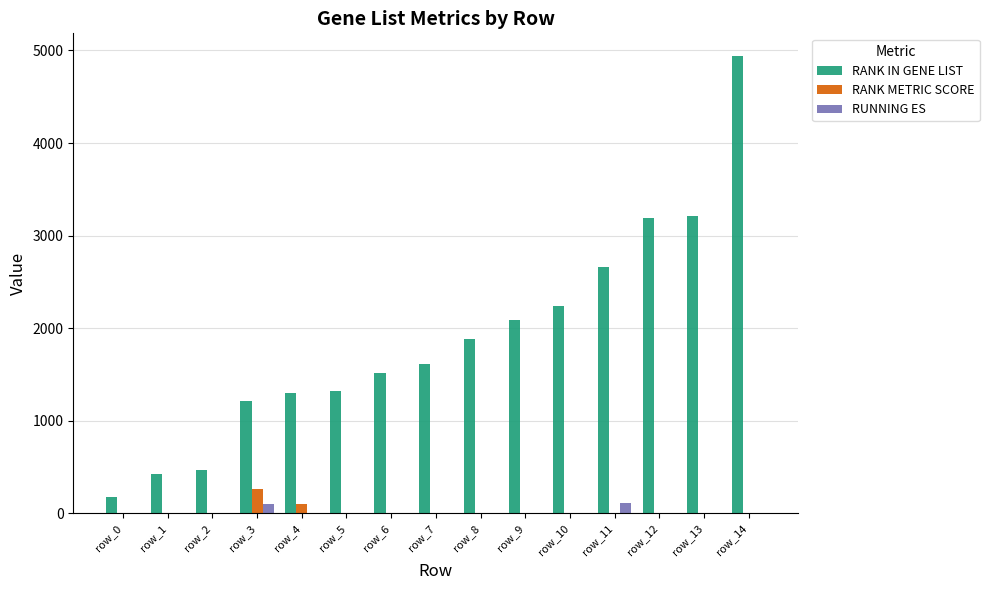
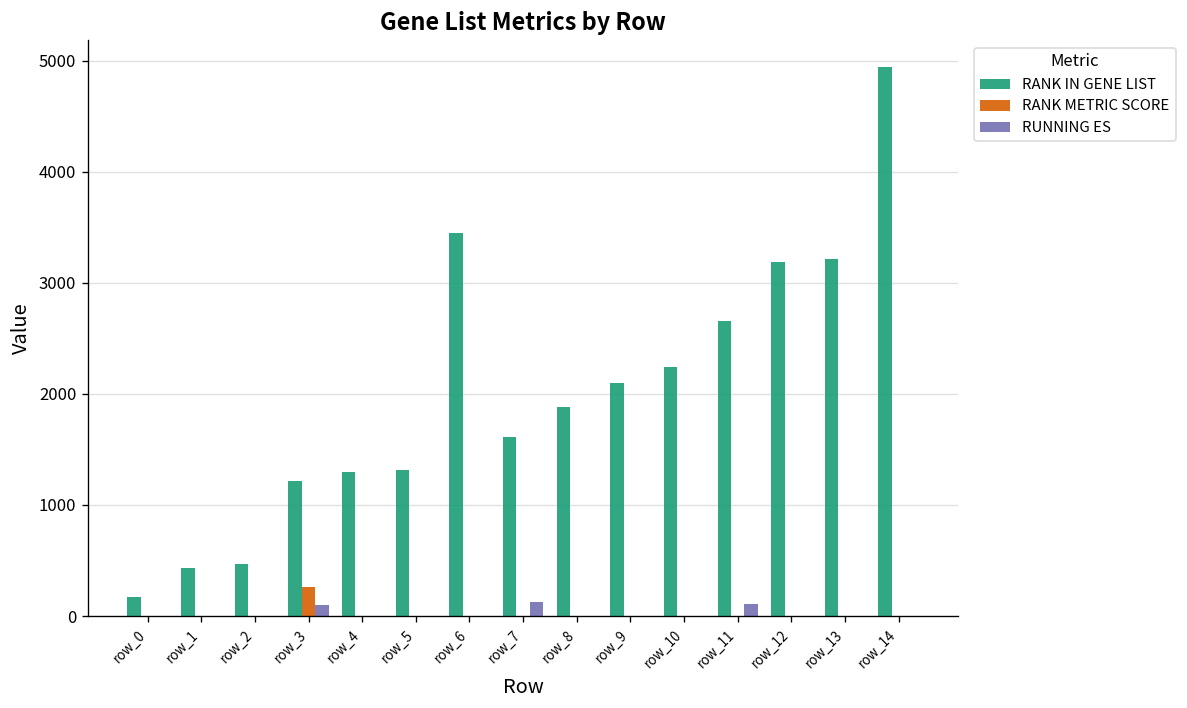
  {
    "RANK IN GENE LIST": {
      "row_0": 200,
      "row_1": 400,
      "row_2": 500,
      "row_3": 1200,
      "row_4": 1300,
      "row_5": 1300,
-     "row_6": 1500,
+     "row_6": 3400,
      "row_7": 1600,
      "row_8": 1900,
      "row_9": 2100,
      "row_10": 2200,
      "row_11": 2700,
      "row_12": 3200,
      "row_13": 3200,
      "row_14": 4900
    },
    "RANK METRIC SCORE": {
      "row_3": 300,
-     "row_4": 100
+     "row_4": 0
    },
    "RUNNING ES": {
      "row_3": 100,
-     "row_7": 0,
+     "row_7": 100,
      "row_11": 100
    }
  }
